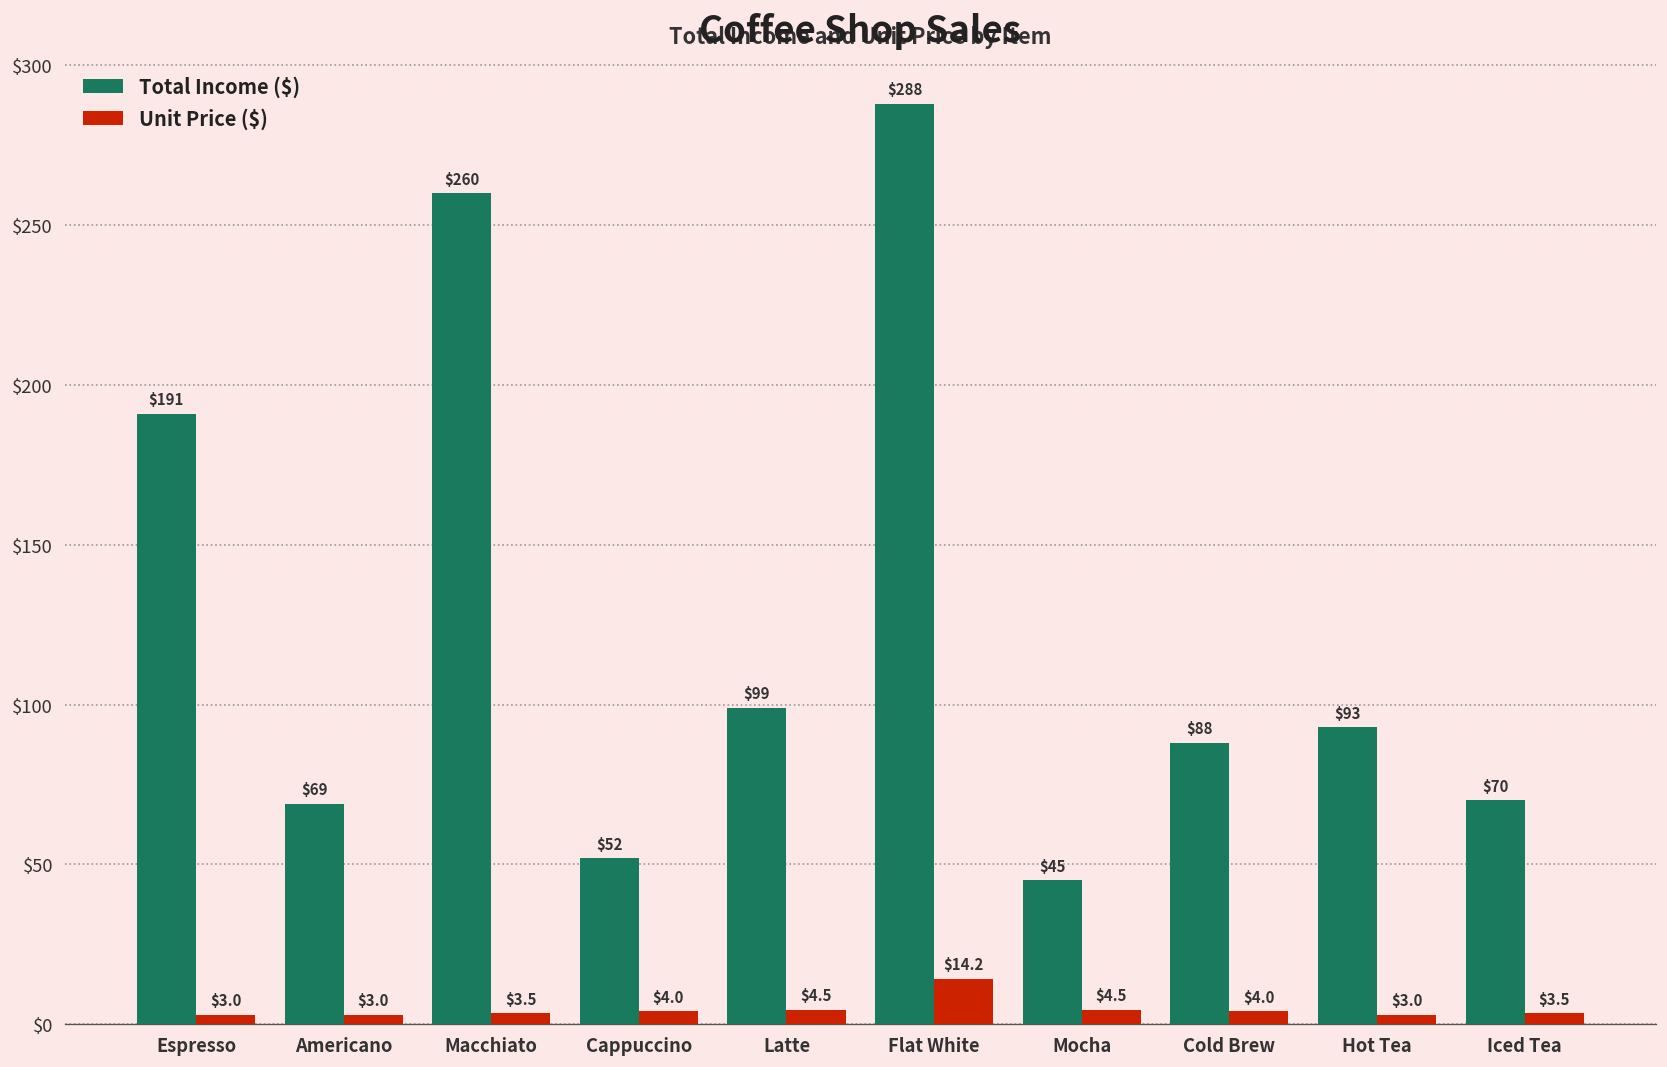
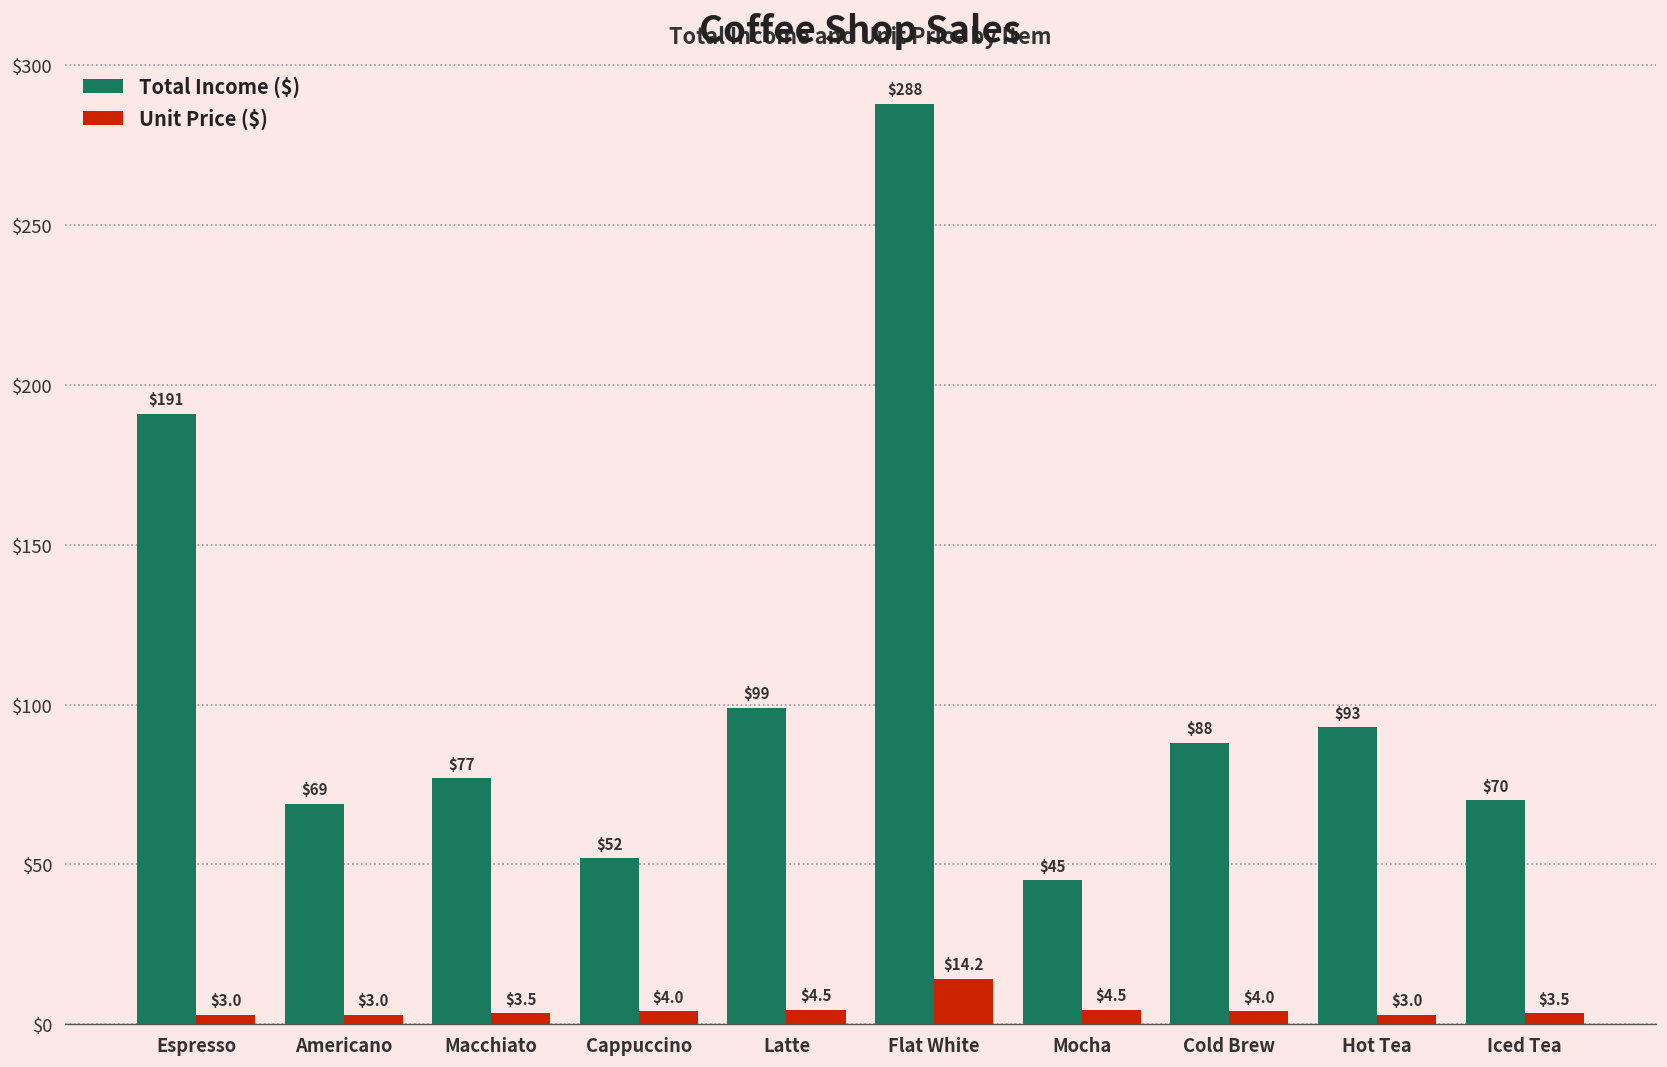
  {
    "Total Income ($)": {
      "Espresso": "$191",
      "Americano": "$69",
-     "Macchiato": "$260",
+     "Macchiato": "$77",
      "Cappuccino": "$52",
      "Latte": "$99",
      "Flat White": "$288",
      "Mocha": "$45",
      "Cold Brew": "$88",
      "Hot Tea": "$93",
      "Iced Tea": "$70"
    },
    "Unit Price ($)": {
      "Espresso": "$3.0",
      "Americano": "$3.0",
      "Macchiato": "$3.5",
      "Cappuccino": "$4.0",
      "Latte": "$4.5",
      "Flat White": "$14.2",
      "Mocha": "$4.5",
      "Cold Brew": "$4.0",
      "Hot Tea": "$3.0",
      "Iced Tea": "$3.5"
    }
  }
